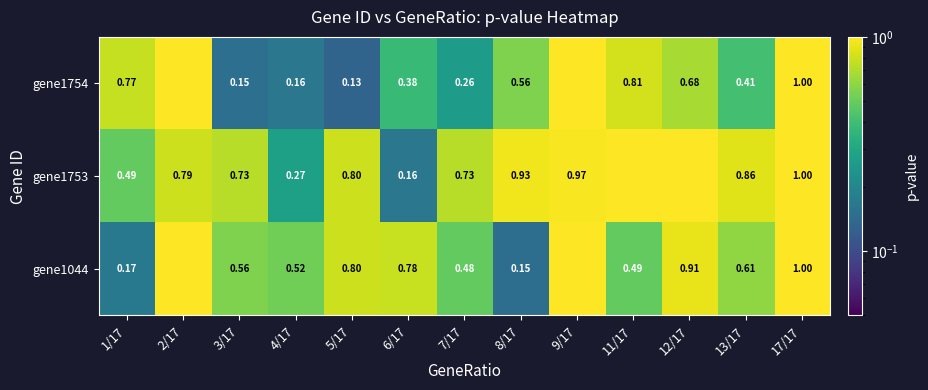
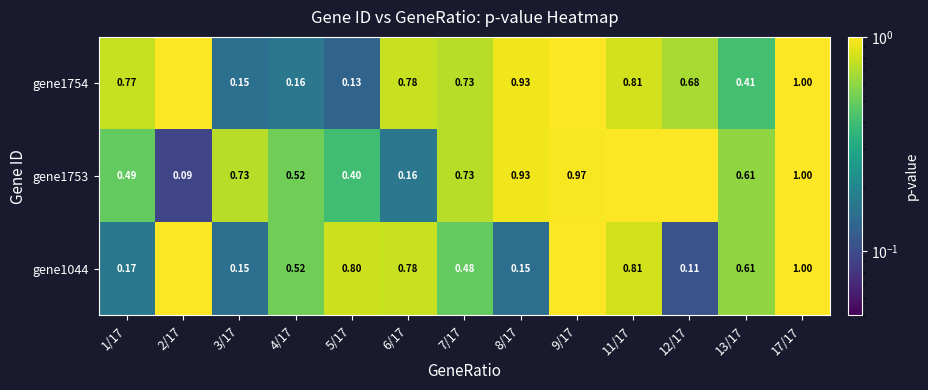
  {
    "gene1754": {
      "1/17": 0.77,
      "3/17": 0.15,
      "4/17": 0.16,
      "5/17": 0.13,
-     "6/17": 0.38,
-     "7/17": 0.26,
-     "8/17": 0.56,
+     "6/17": 0.78,
+     "7/17": 0.73,
+     "8/17": 0.93,
      "11/17": 0.81,
      "12/17": 0.68,
      "13/17": 0.41,
      "17/17": 1.00
    },
    "gene1753": {
      "1/17": 0.49,
-     "2/17": 0.79,
+     "2/17": 0.09,
      "3/17": 0.73,
-     "4/17": 0.27,
-     "5/17": 0.80,
+     "4/17": 0.52,
+     "5/17": 0.40,
      "6/17": 0.16,
      "7/17": 0.73,
      "8/17": 0.93,
      "9/17": 0.97,
-     "13/17": 0.86,
+     "13/17": 0.61,
      "17/17": 1.00
    },
    "gene1044": {
      "1/17": 0.17,
-     "3/17": 0.56,
+     "3/17": 0.15,
      "4/17": 0.52,
      "5/17": 0.80,
      "6/17": 0.78,
      "7/17": 0.48,
      "8/17": 0.15,
-     "11/17": 0.49,
-     "12/17": 0.91,
+     "11/17": 0.81,
+     "12/17": 0.11,
      "13/17": 0.61,
      "17/17": 1.00
    }
  }
